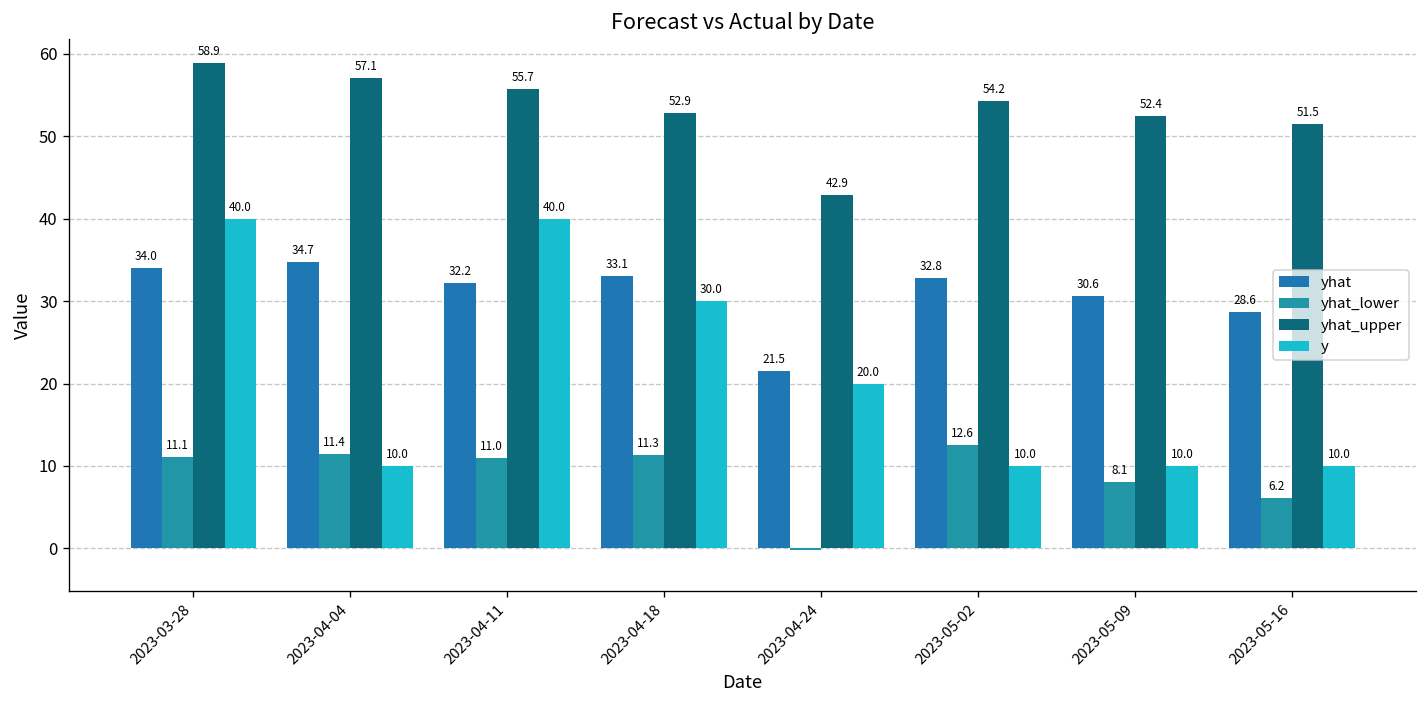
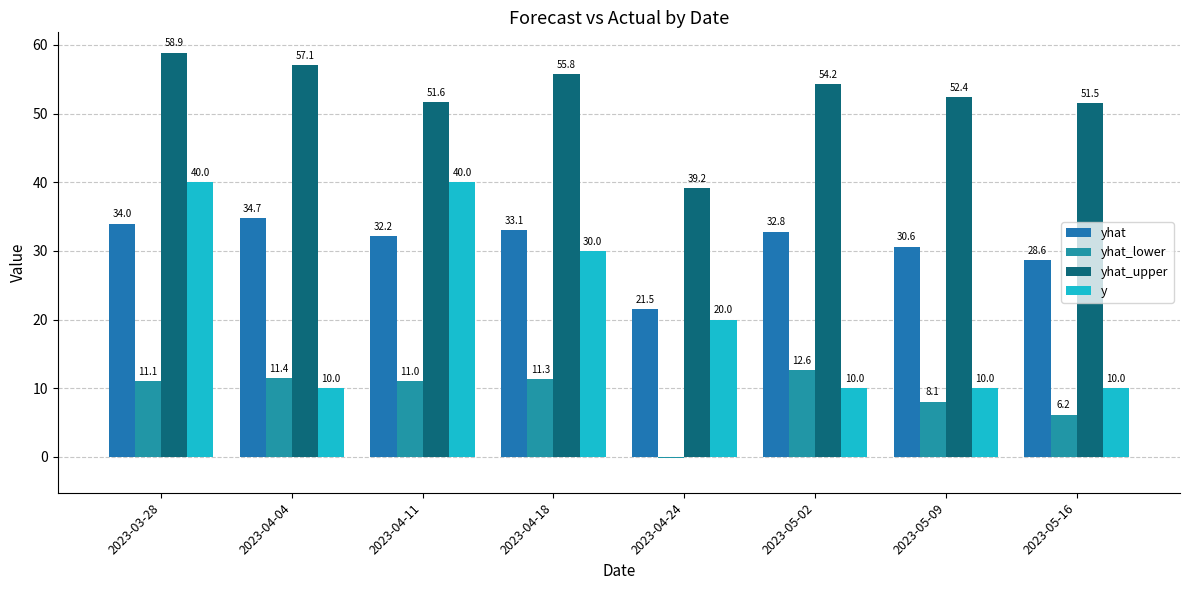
  {
    "yhat_upper": {
      "2023-03-28": 58.9,
      "2023-04-04": 57.1,
-     "2023-04-11": 55.7,
-     "2023-04-18": 52.9,
-     "2023-04-24": 42.9,
+     "2023-04-11": 51.6,
+     "2023-04-18": 55.8,
+     "2023-04-24": 39.2,
      "2023-05-02": 54.2,
      "2023-05-09": 52.4,
      "2023-05-16": 51.5
    }
  }
